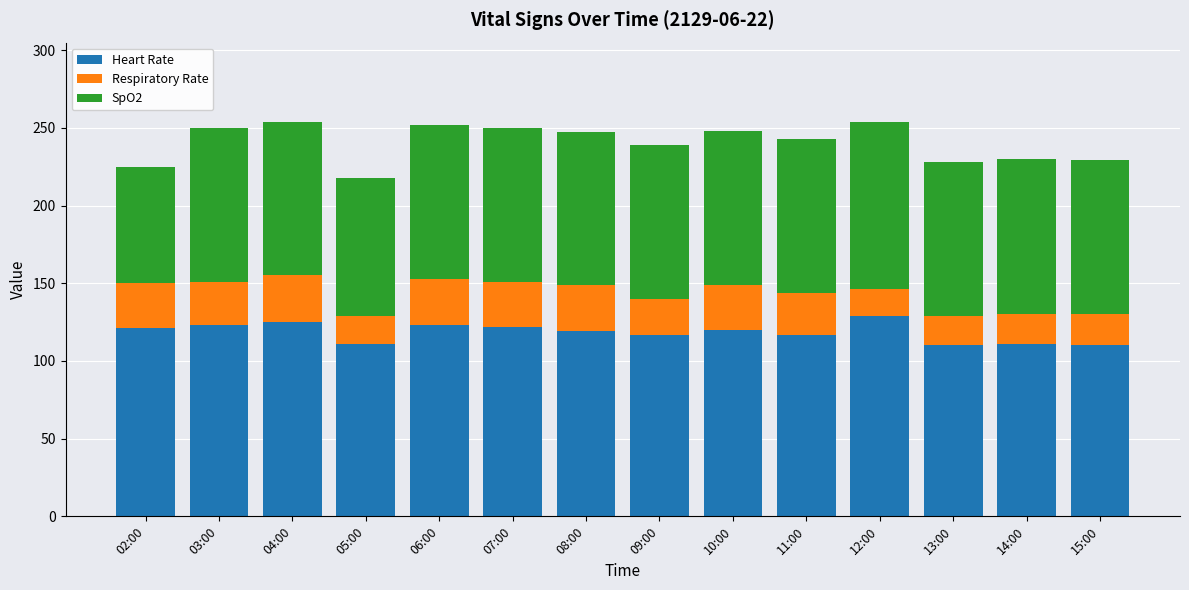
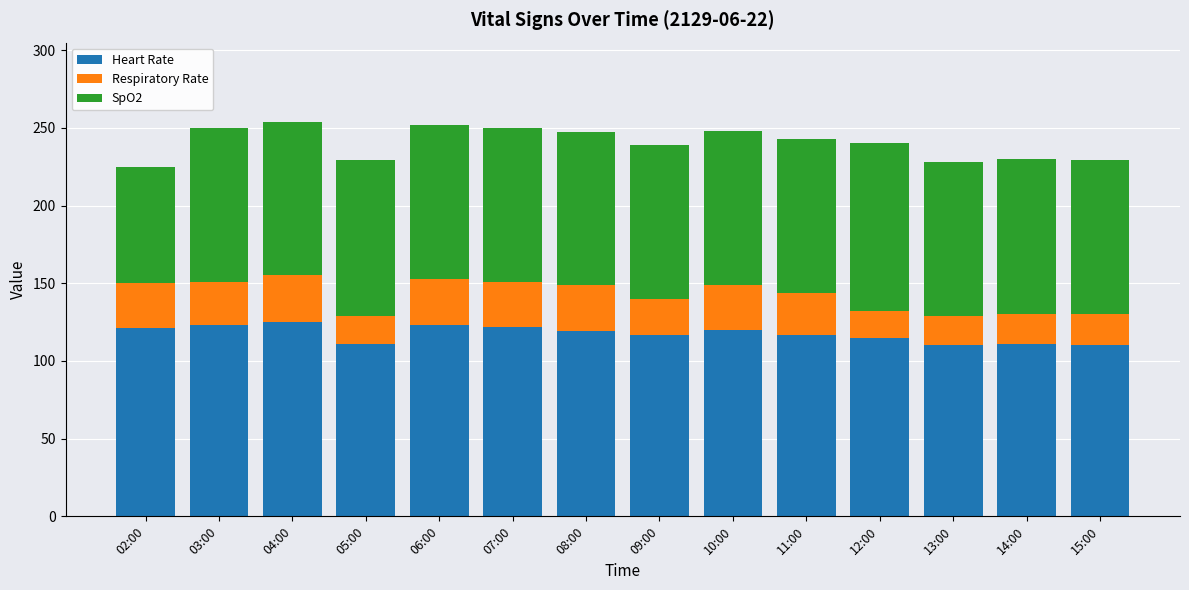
  {
    "Heart Rate": {
      "02:00": 121,
      "03:00": 123,
      "04:00": 125,
      "05:00": 111,
      "06:00": 123,
      "07:00": 122,
      "08:00": 119,
      "09:00": 117,
      "10:00": 120,
      "11:00": 117,
-     "12:00": 129,
+     "12:00": 115,
      "13:00": 110,
      "14:00": 111,
      "15:00": 110
    },
    "Respiratory Rate": {
      "02:00": 29,
      "03:00": 28,
      "04:00": 30,
      "05:00": 18,
      "06:00": 30,
      "07:00": 29,
      "08:00": 30,
      "09:00": 23,
      "10:00": 29,
      "11:00": 27,
      "12:00": 17,
      "13:00": 19,
      "14:00": 19,
      "15:00": 20
    },
    "SpO2": {
      "02:00": 75,
      "03:00": 99,
      "04:00": 99,
-     "05:00": 89,
+     "05:00": 100,
      "06:00": 99,
      "07:00": 99,
      "08:00": 98,
      "09:00": 99,
      "10:00": 99,
      "11:00": 99,
      "12:00": 108,
      "13:00": 99,
      "14:00": 100,
      "15:00": 99
    }
  }
